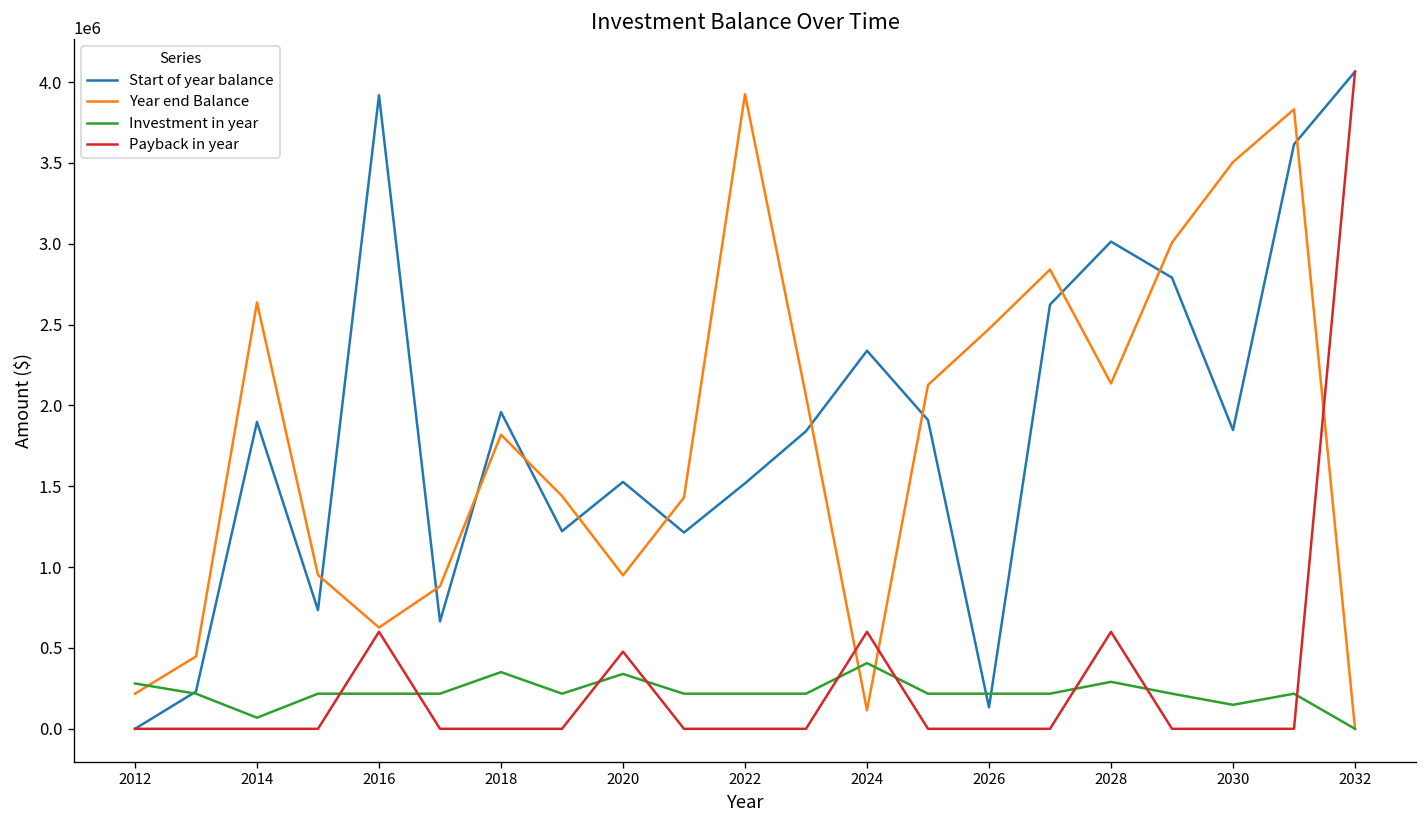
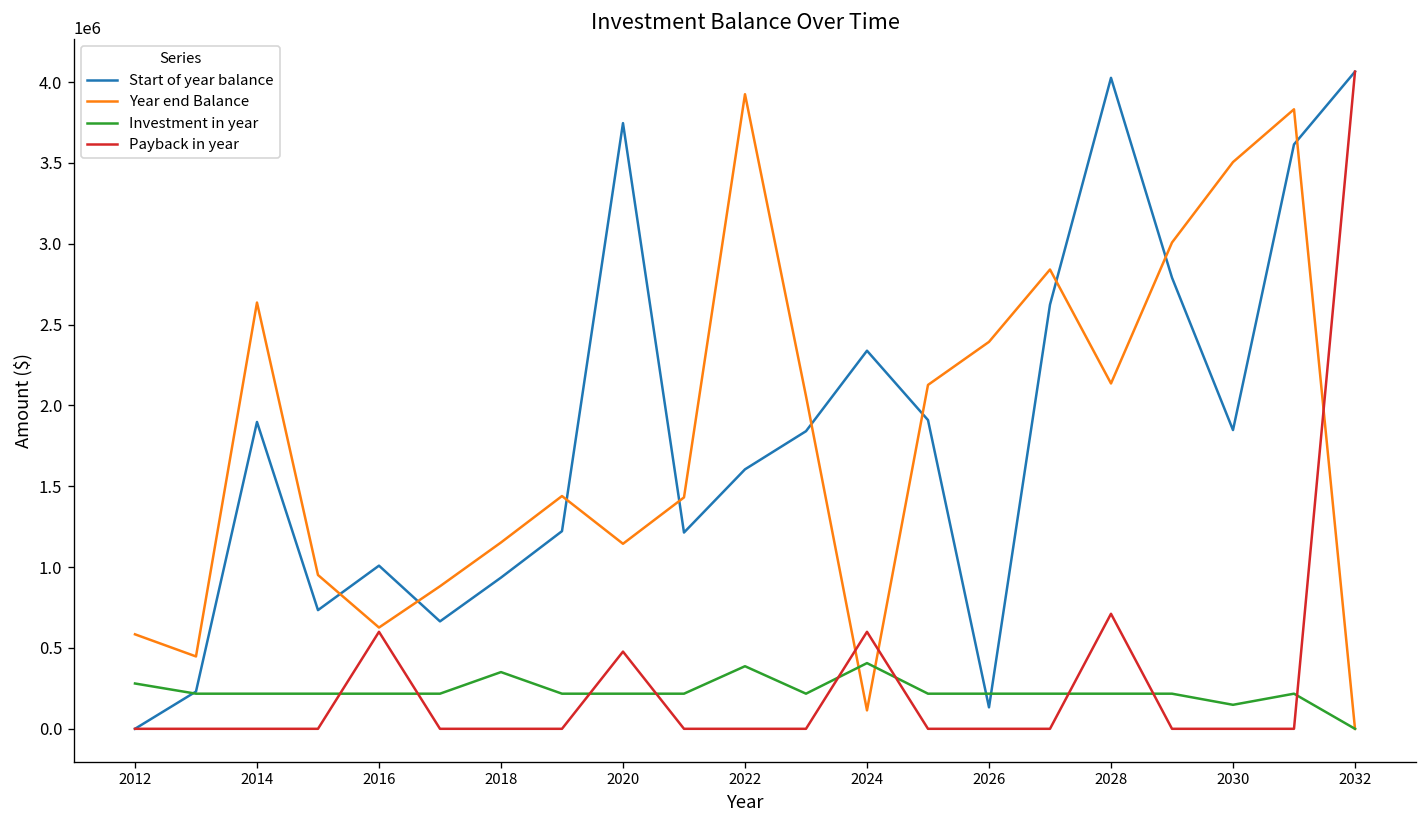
  {
    "Start of year balance": {
      "2014": 1900000,
-     "2016": 3920000,
-     "2018": 1960000,
-     "2020": 1530000,
-     "2022": 1520000,
+     "2016": 1010000,
+     "2018": 940000,
+     "2020": 3750000,
+     "2022": 1610000,
      "2024": 2340000,
      "2026": 130000,
-     "2028": 3010000,
+     "2028": 4030000,
      "2030": 1850000
    },
    "Year end Balance": {
-     "2012": 220000,
+     "2012": 580000,
      "2014": 2640000,
      "2016": 630000,
-     "2018": 1820000,
-     "2020": 950000,
+     "2018": 1150000,
+     "2020": 1140000,
      "2022": 3930000,
      "2024": 110000,
-     "2026": 2470000,
+     "2026": 2390000,
      "2028": 2140000,
      "2030": 3510000
    },
    "Investment in year": {
      "2012": 280000,
-     "2014": 70000,
+     "2014": 220000,
      "2016": 220000,
      "2018": 350000,
-     "2020": 340000,
-     "2022": 220000,
+     "2020": 220000,
+     "2022": 390000,
      "2024": 410000,
      "2026": 220000,
-     "2028": 290000,
+     "2028": 220000,
      "2030": 150000
    },
    "Payback in year": {
      "2014": 0,
      "2016": 600000,
      "2018": 0,
      "2020": 480000,
      "2022": 0,
      "2024": 600000,
      "2026": 0,
-     "2028": 600000,
+     "2028": 710000,
      "2030": 0
    }
  }
